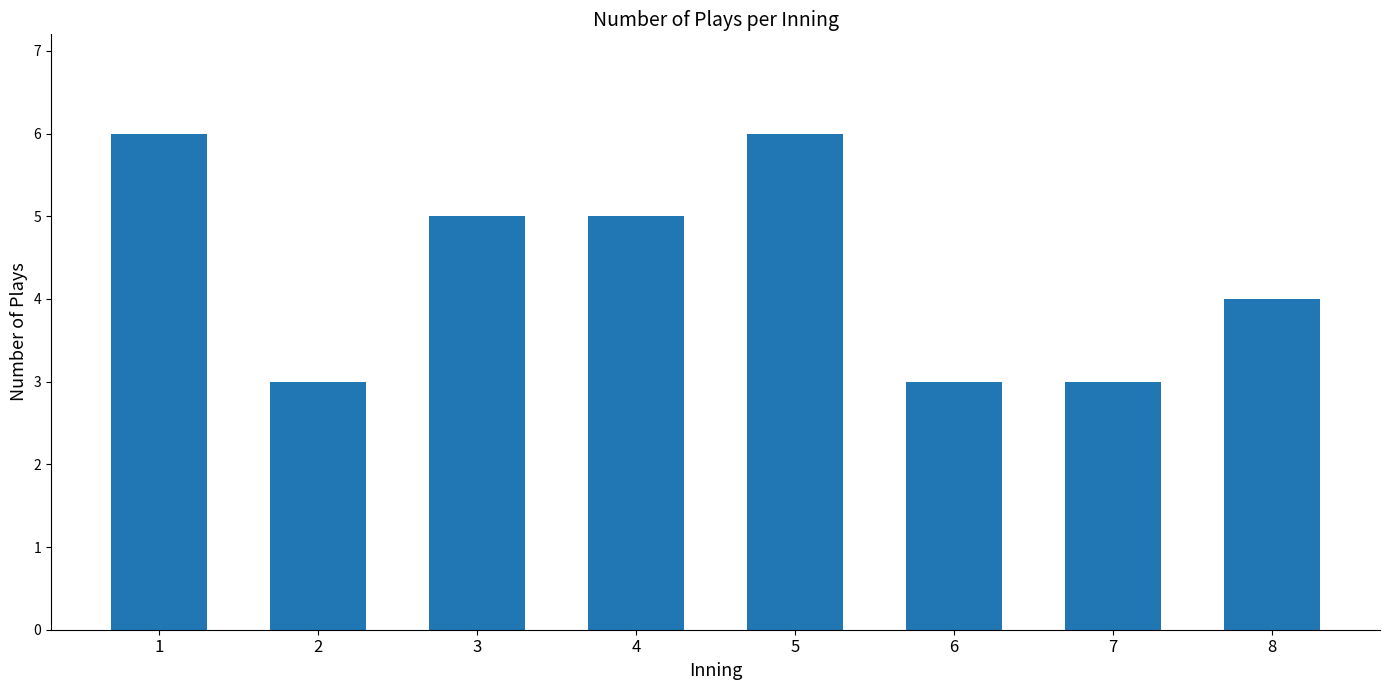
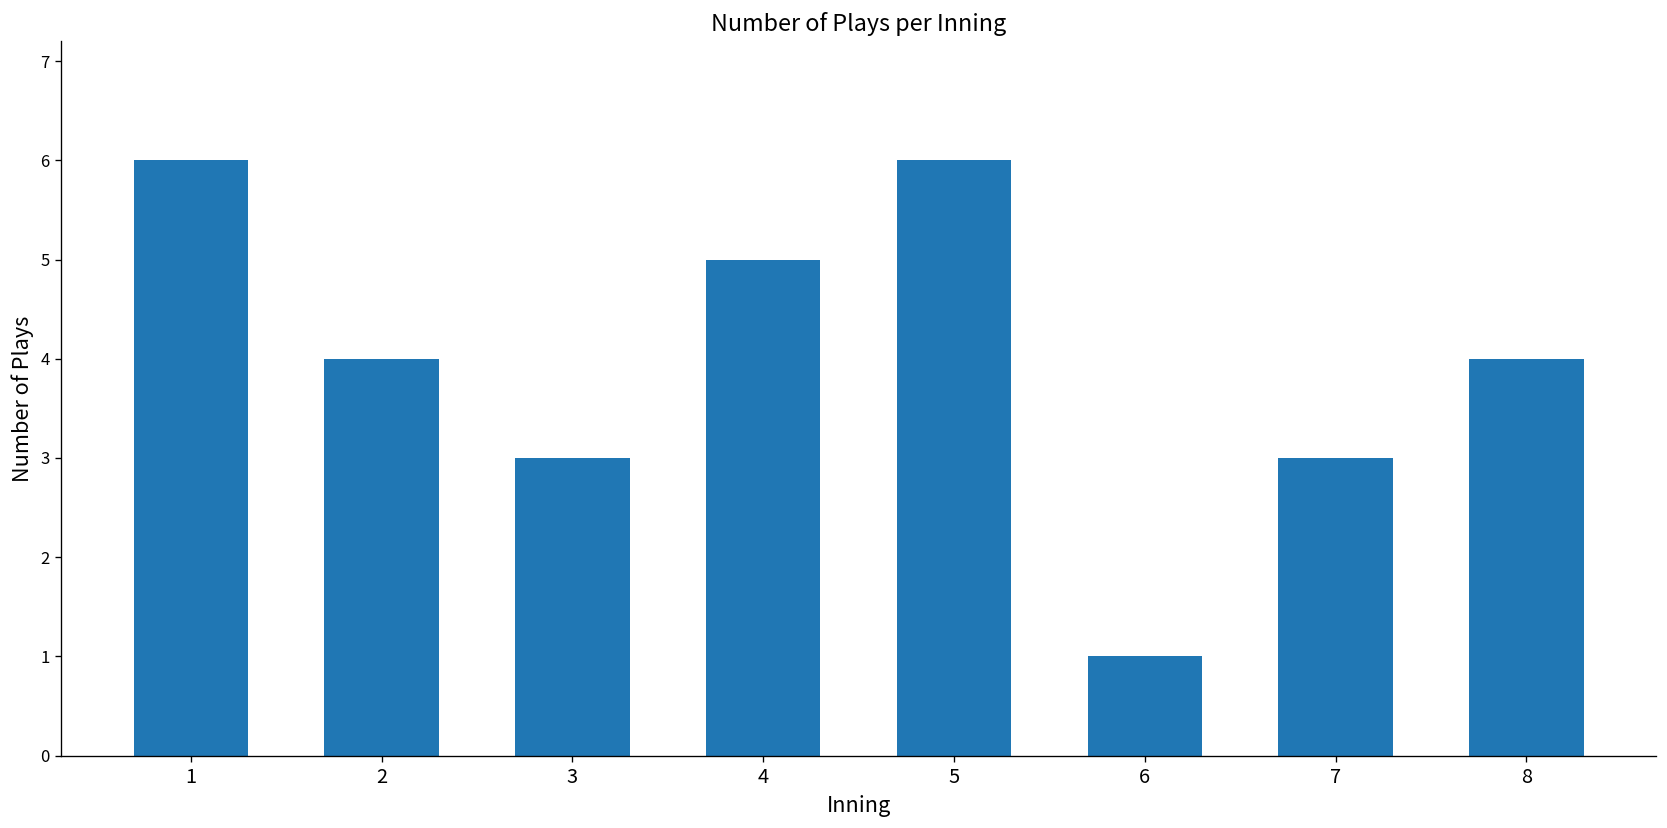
  {
    "1": 6,
-   "2": 3,
-   "3": 5,
+   "2": 4,
+   "3": 3,
    "4": 5,
    "5": 6,
-   "6": 3,
+   "6": 1,
    "7": 3,
    "8": 4
  }
